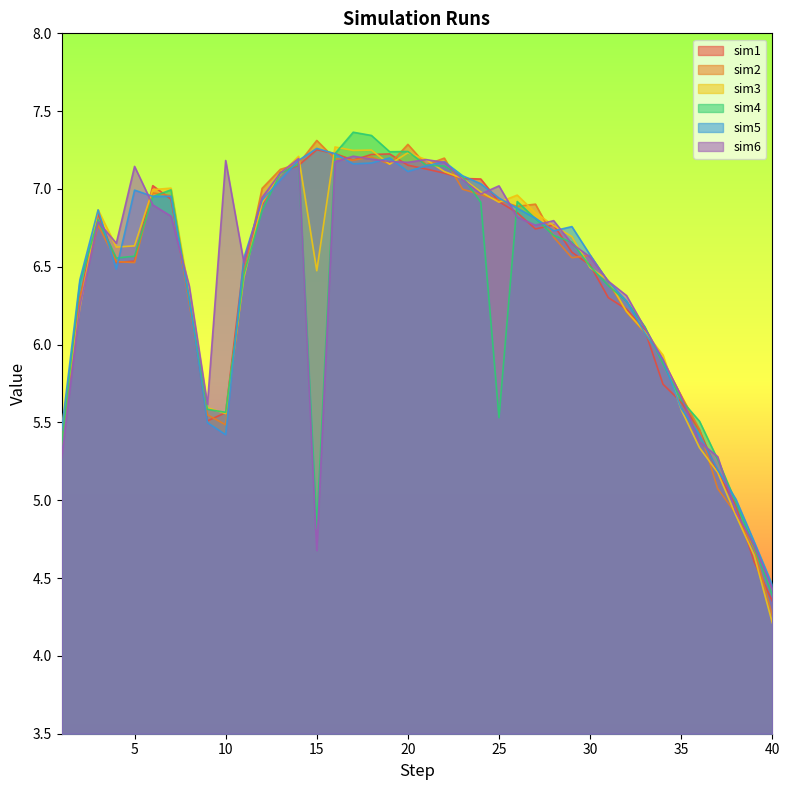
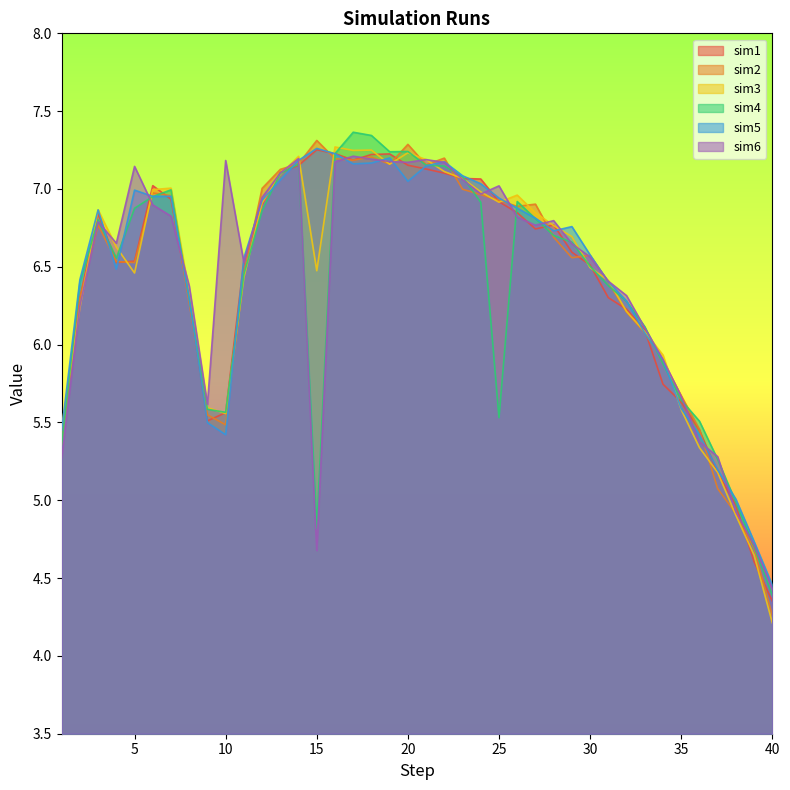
  {
    "sim3": {
-     "5": 6.63,
+     "5": 6.46,
      "15": 6.47,
      "40": 4.21
    },
    "sim4": {
-     "5": 6.57,
+     "5": 6.88,
      "15": 4.82,
      "25": 5.53,
      "40": 4.39
    },
    "sim5": {
      "5": 6.99,
      "10": 5.42,
-     "20": 7.11,
+     "20": 7.05,
      "40": 4.45
    },
    "sim6": {
      "5": 7.15,
      "10": 7.18,
      "15": 4.68,
      "20": 7.17,
      "25": 7.02,
      "40": 4.43
    }
  }
